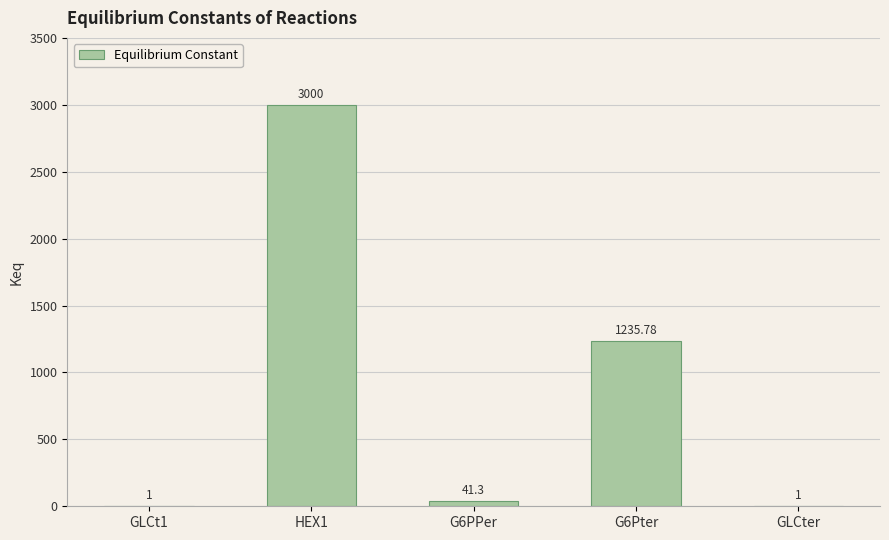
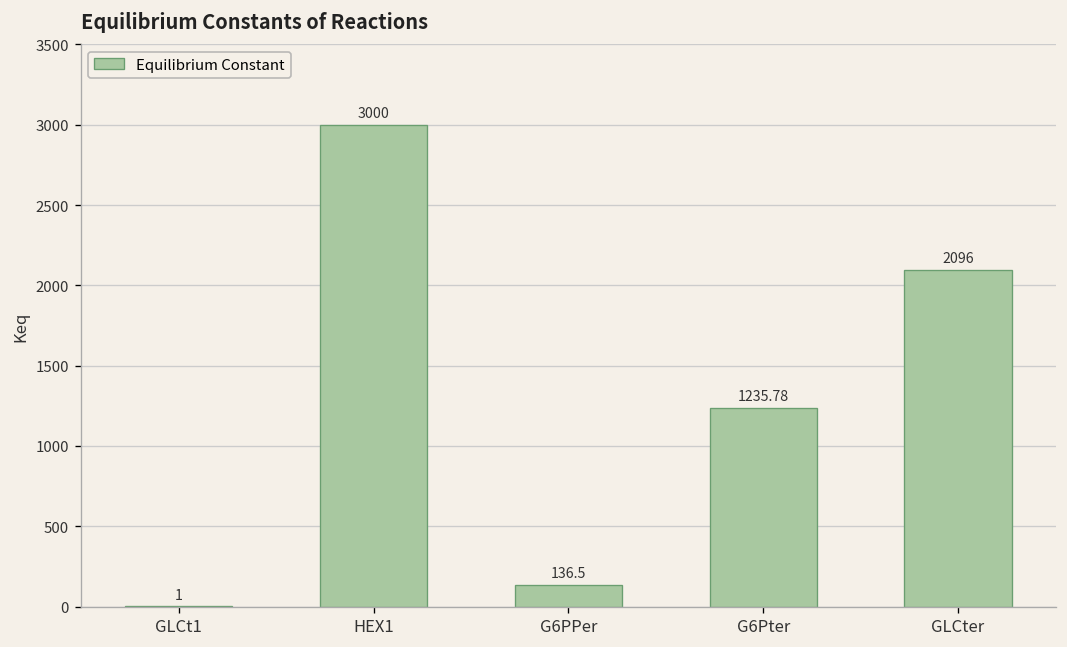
  {
    "GLCt1": 1,
    "HEX1": 3000,
-   "G6PPer": 41.3,
+   "G6PPer": 136.5,
    "G6Pter": 1235.78,
-   "GLCter": 1
+   "GLCter": 2096
  }
